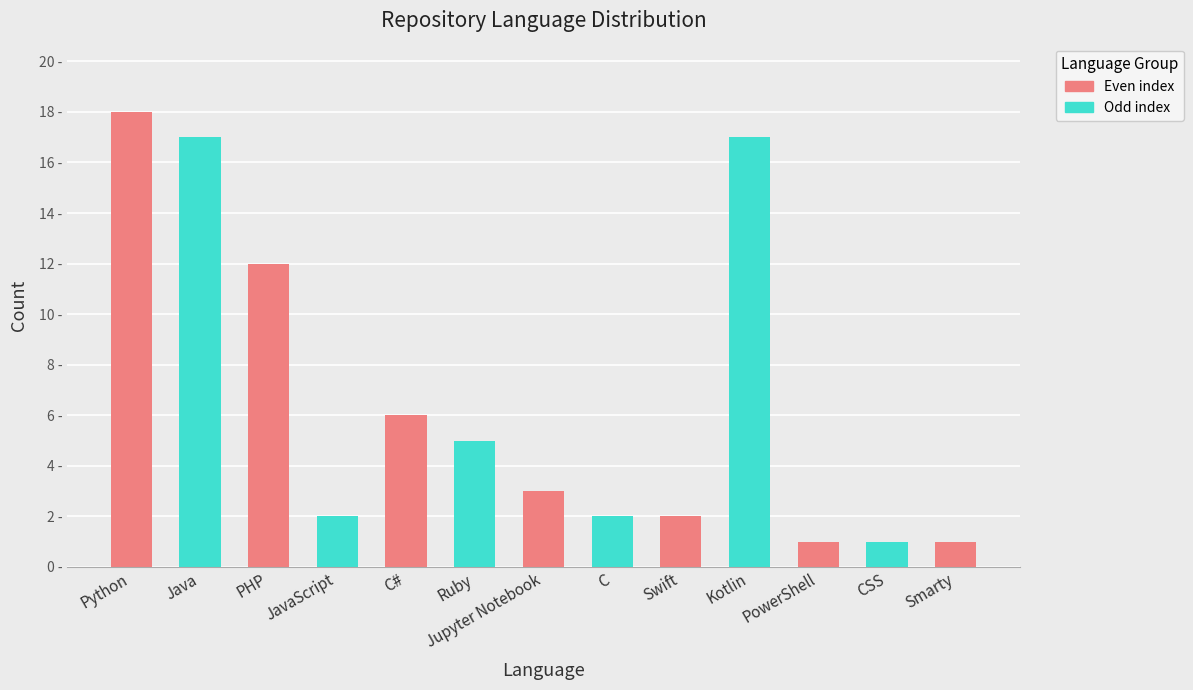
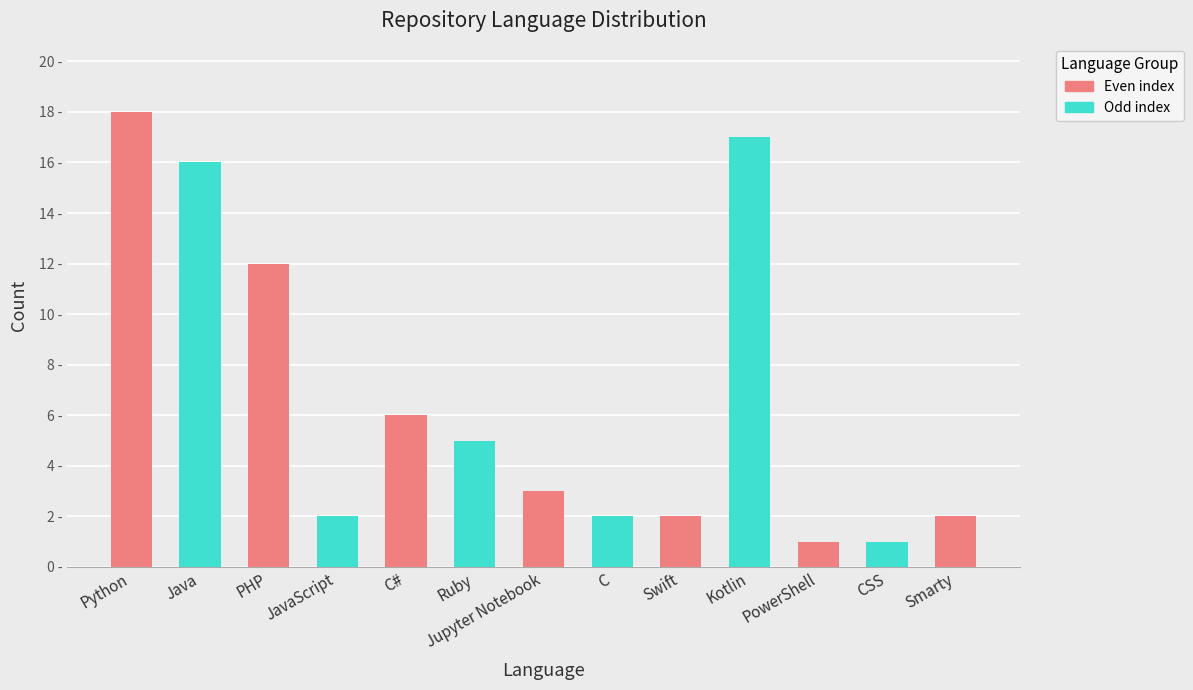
  {
    "Python": "18 -",
-   "Java": "17 -",
+   "Java": "16 -",
    "PHP": "12 -",
    "JavaScript": "2 -",
    "C#": "6 -",
    "Ruby": "5 -",
    "Jupyter Notebook": "3 -",
    "C": "2 -",
    "Swift": "2 -",
    "Kotlin": "17 -",
    "PowerShell": "1 -",
    "CSS": "1 -",
-   "Smarty": "1 -"
+   "Smarty": "2 -"
  }
